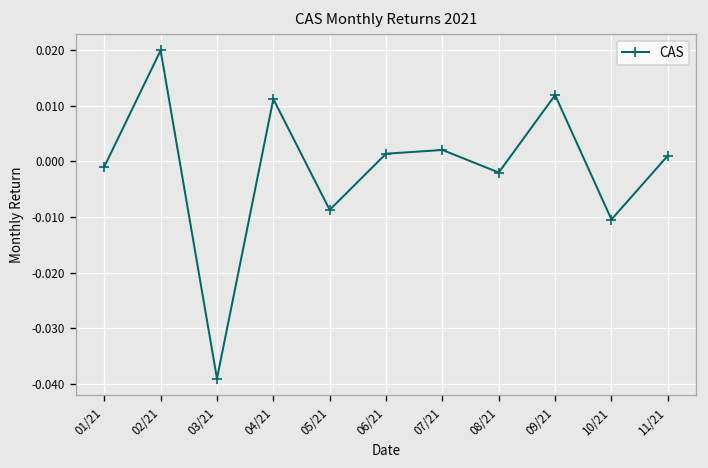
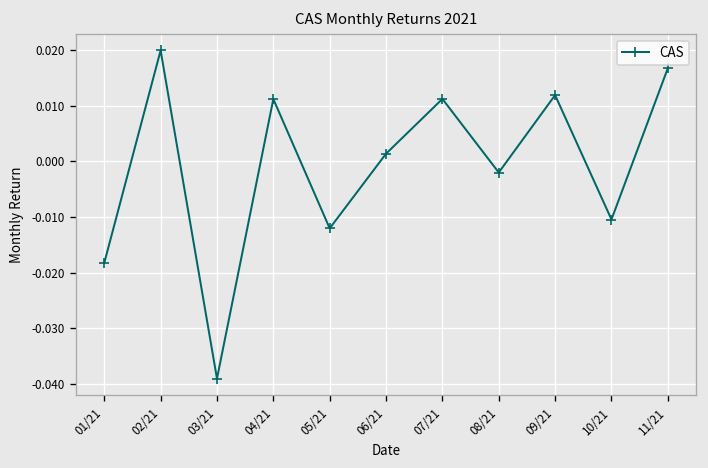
  {
-   "01/21": -0.001,
+   "01/21": -0.018,
    "02/21": 0.020,
    "03/21": -0.039,
    "04/21": 0.011,
-   "05/21": -0.009,
+   "05/21": -0.012,
    "06/21": 0.001,
-   "07/21": 0.002,
+   "07/21": 0.011,
    "08/21": -0.002,
    "09/21": 0.012,
    "10/21": -0.010,
-   "11/21": 0.001
+   "11/21": 0.017
  }
